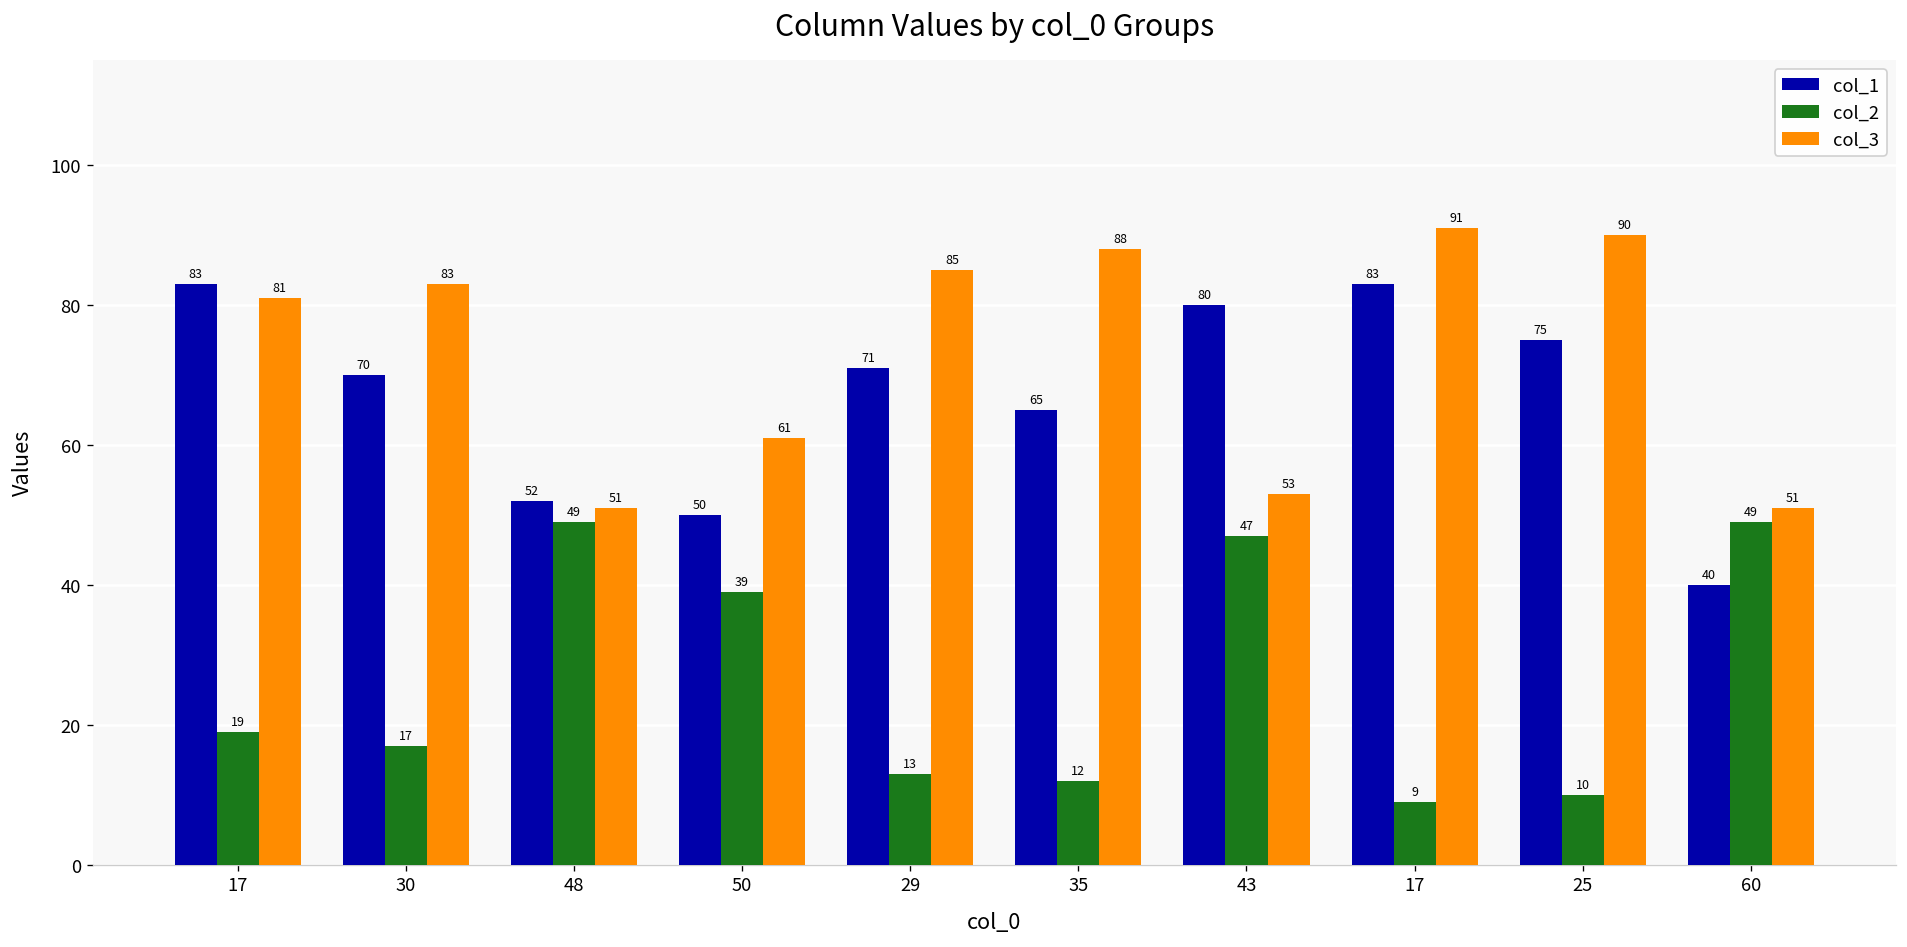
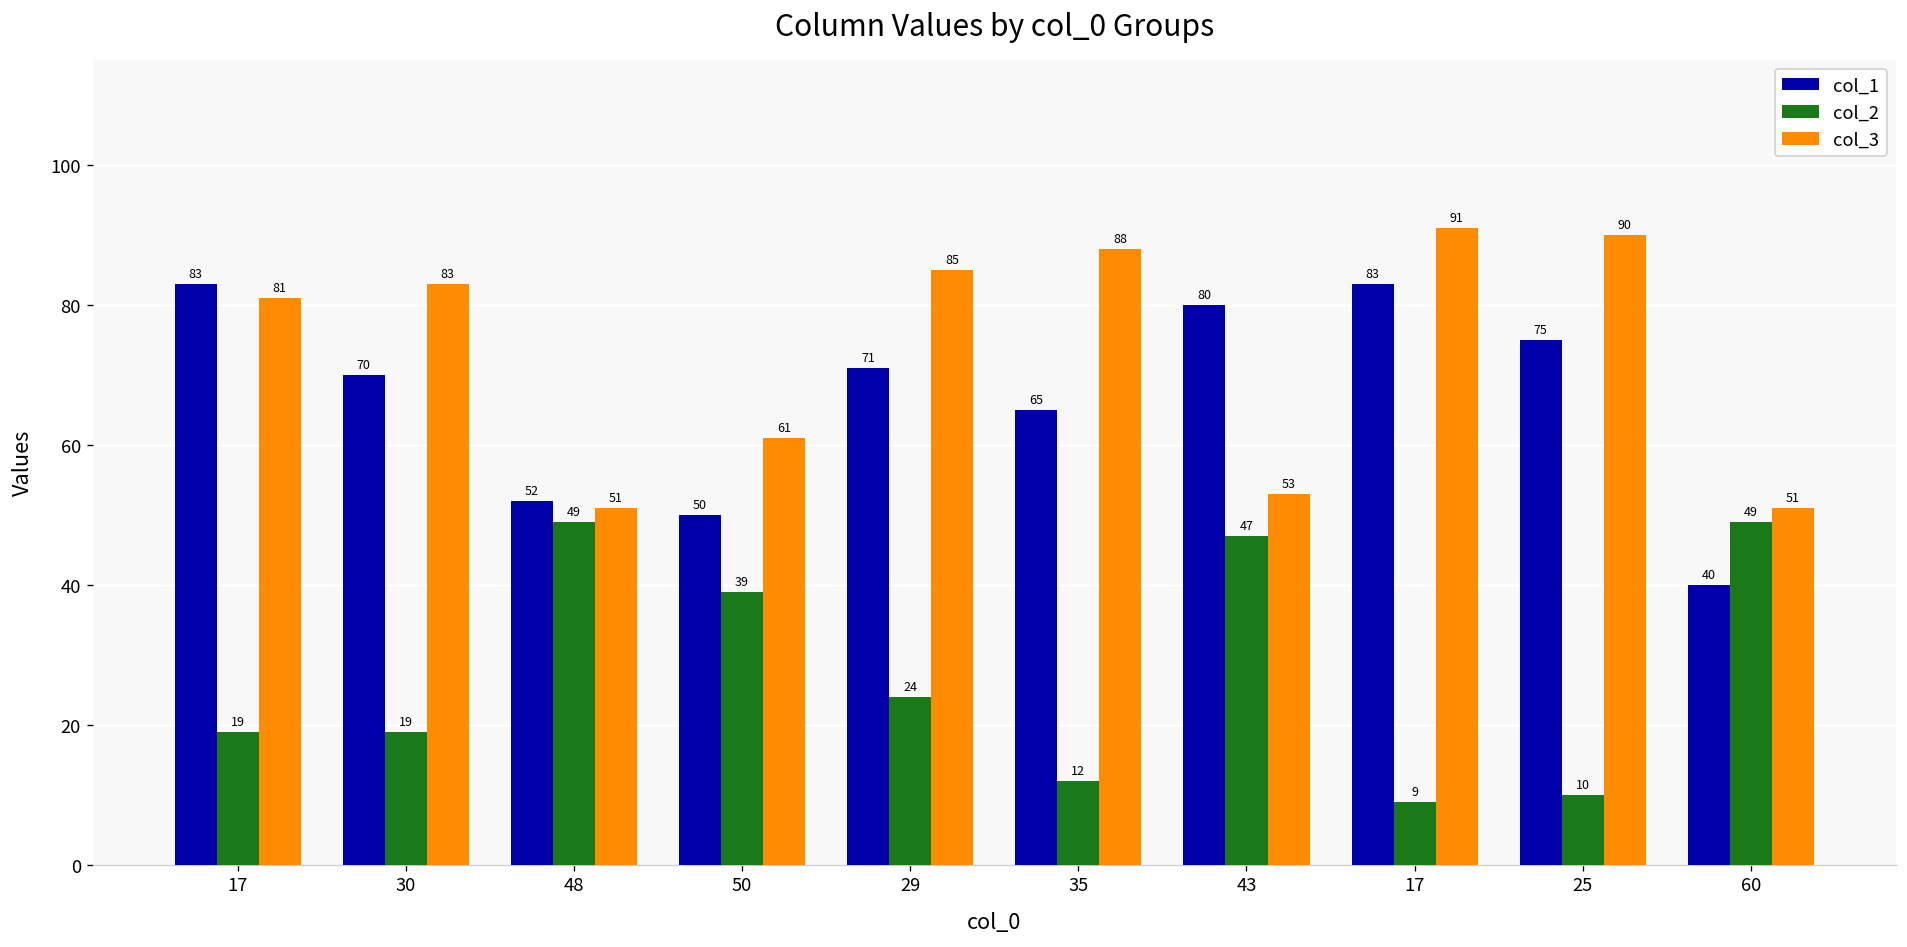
  {
    "col_1": {
      "30": 70,
      "48": 52,
      "50": 50,
      "29": 71,
      "35": 65,
      "43": 80,
      "25": 75,
      "60": 40
    },
    "col_2": {
-     "30": 17,
+     "30": 19,
      "48": 49,
      "50": 39,
-     "29": 13,
+     "29": 24,
      "35": 12,
      "43": 47,
      "25": 10,
      "60": 49
    },
    "col_3": {
      "30": 83,
      "48": 51,
      "50": 61,
      "29": 85,
      "35": 88,
      "43": 53,
      "25": 90,
      "60": 51
    }
  }
